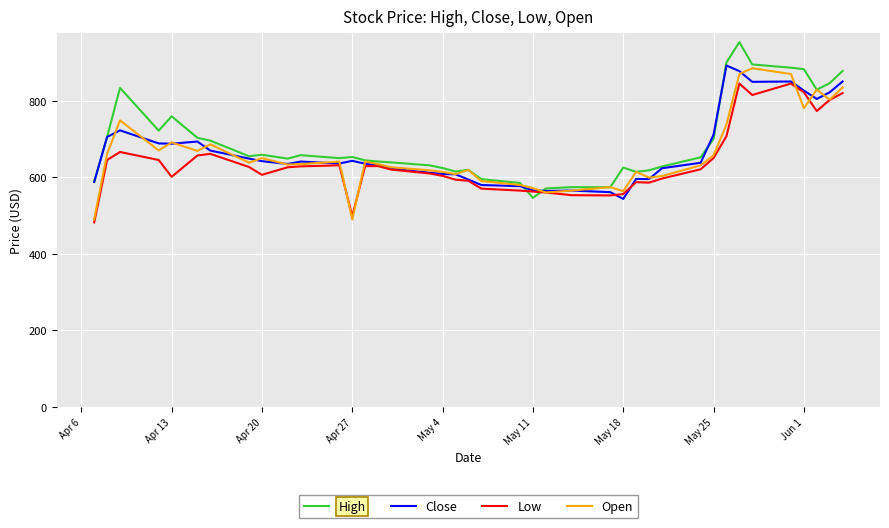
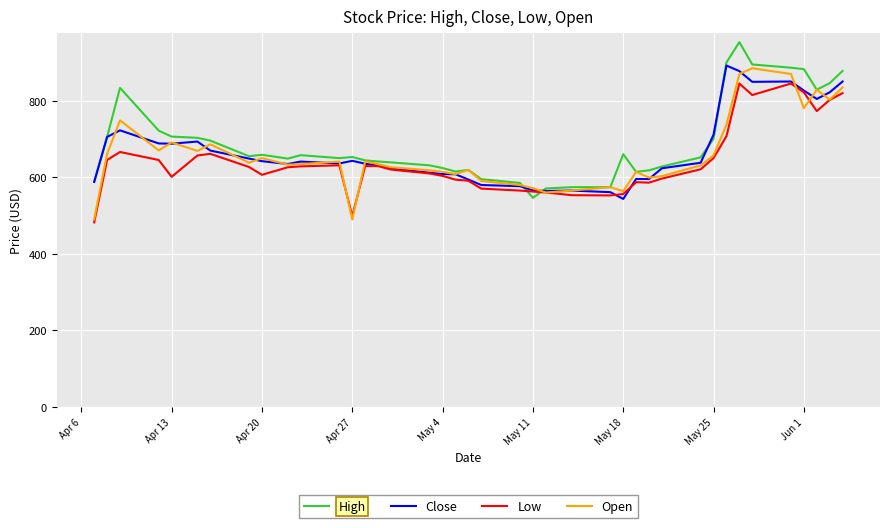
  {
    "High": {
-     "Apr 13": 760,
+     "Apr 13": 710,
      "Apr 20": 660,
      "Apr 27": 650,
      "May 4": 620,
      "May 11": 550,
-     "May 18": 630,
+     "May 18": 660,
      "May 25": 700,
      "Jun 1": 880
    },
    "Close": {
      "Apr 20": 640,
      "Apr 27": 640,
      "May 18": 540,
      "May 25": 710
    },
    "Low": {
      "Apr 13": 600,
      "Apr 20": 610,
      "Apr 27": 500,
      "May 18": 560,
      "May 25": 650
    },
    "Open": {
      "Apr 20": 650,
      "Apr 27": 490,
      "May 18": 560,
      "May 25": 660,
      "Jun 1": 780
    }
  }
